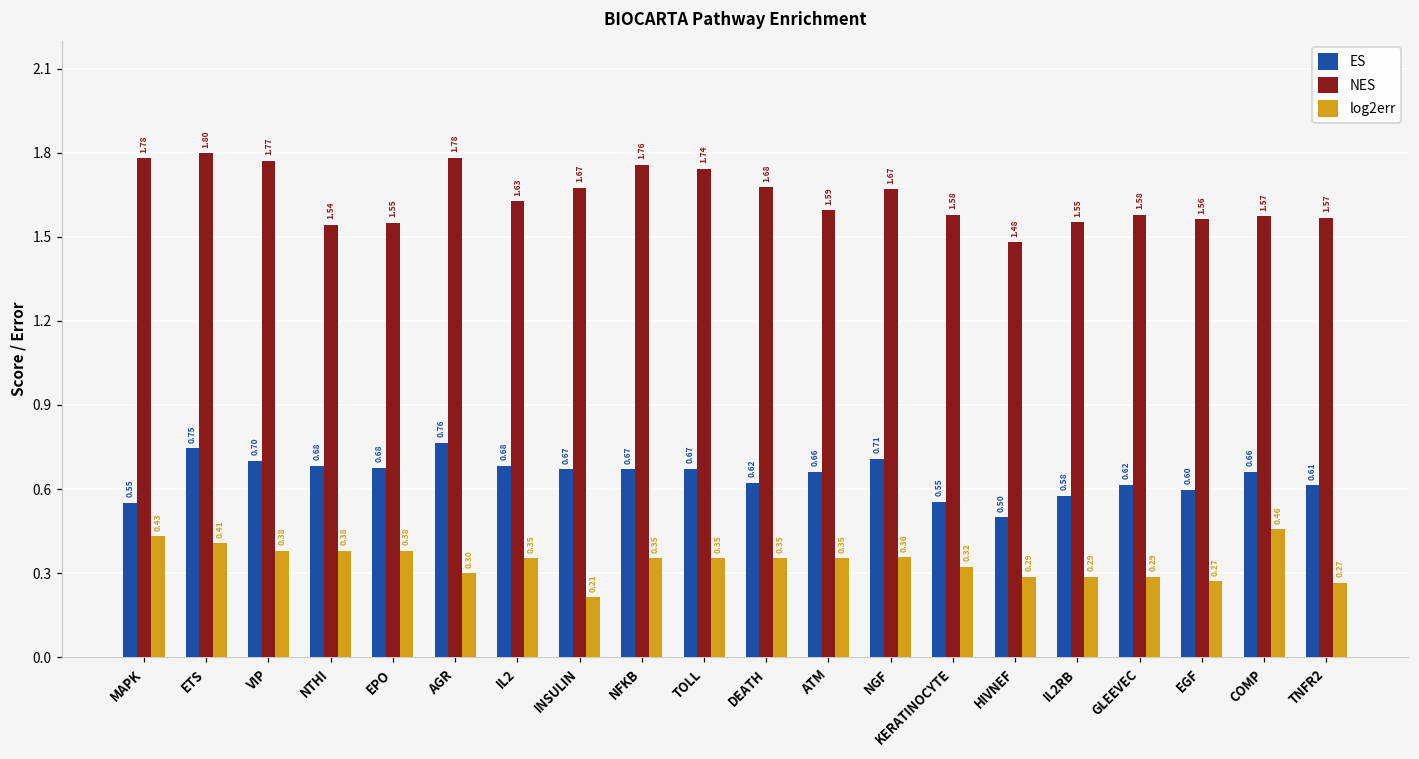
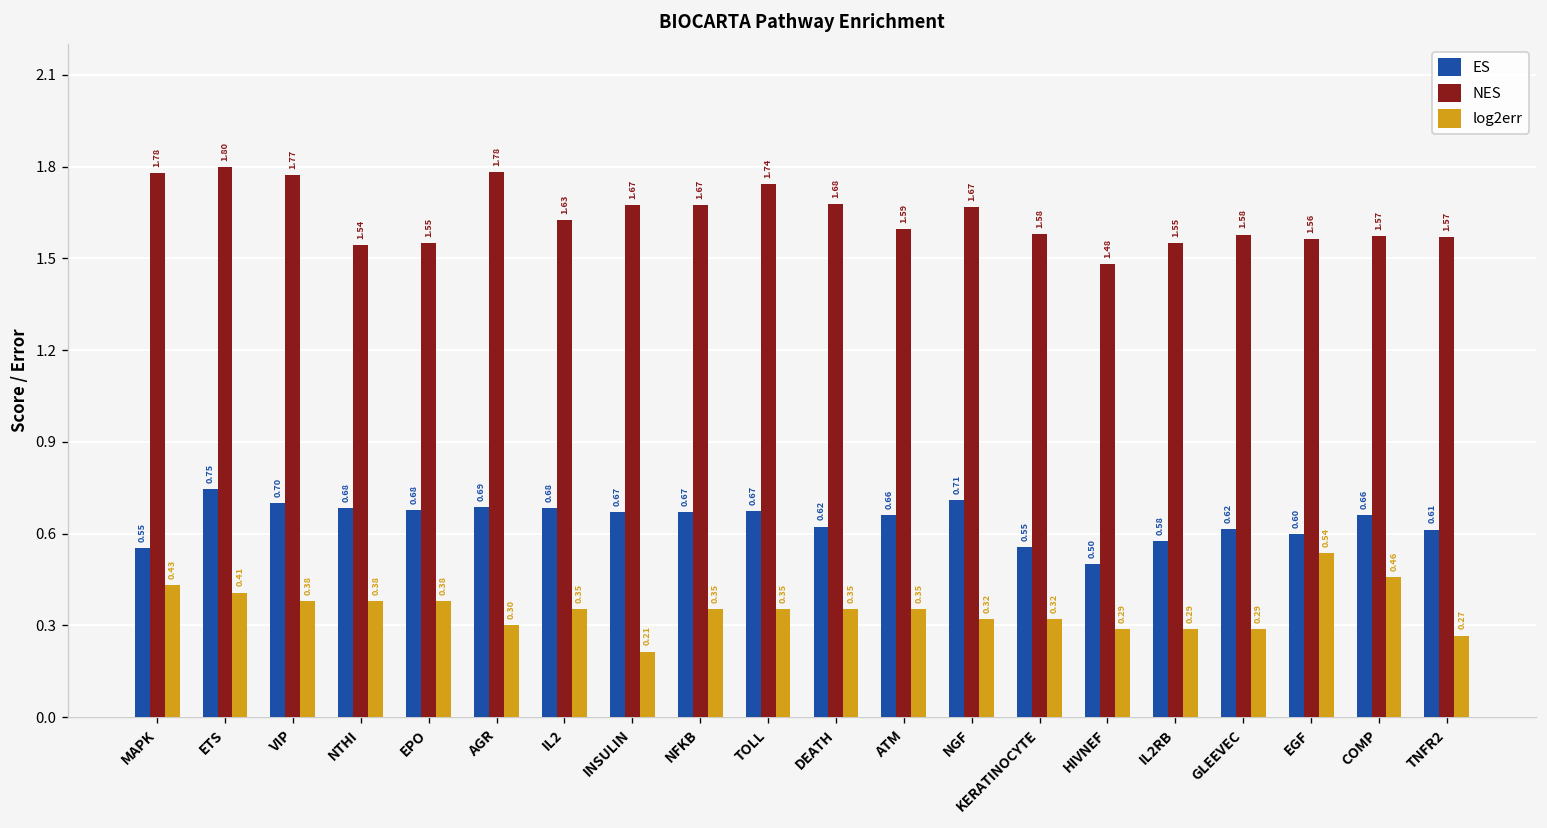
  {
    "ES": {
      "MAPK": 0.55,
      "ETS": 0.75,
      "VIP": 0.70,
      "NTHI": 0.68,
      "EPO": 0.68,
-     "AGR": 0.76,
+     "AGR": 0.69,
      "IL2": 0.68,
      "INSULIN": 0.67,
      "NFKB": 0.67,
      "TOLL": 0.67,
      "DEATH": 0.62,
      "ATM": 0.66,
      "NGF": 0.71,
      "KERATINOCYTE": 0.55,
      "HIVNEF": 0.50,
      "IL2RB": 0.58,
      "GLEEVEC": 0.62,
      "EGF": 0.60,
      "COMP": 0.66,
      "TNFR2": 0.61
    },
    "NES": {
      "MAPK": 1.78,
      "ETS": 1.80,
      "VIP": 1.77,
      "NTHI": 1.54,
      "EPO": 1.55,
      "AGR": 1.78,
      "IL2": 1.63,
      "INSULIN": 1.67,
-     "NFKB": 1.76,
+     "NFKB": 1.67,
      "TOLL": 1.74,
      "DEATH": 1.68,
      "ATM": 1.59,
      "NGF": 1.67,
      "KERATINOCYTE": 1.58,
      "HIVNEF": 1.48,
      "IL2RB": 1.55,
      "GLEEVEC": 1.58,
      "EGF": 1.56,
      "COMP": 1.57,
      "TNFR2": 1.57
    },
    "log2err": {
      "MAPK": 0.43,
      "ETS": 0.41,
      "VIP": 0.38,
      "NTHI": 0.38,
      "EPO": 0.38,
      "AGR": 0.30,
      "IL2": 0.35,
      "INSULIN": 0.21,
      "NFKB": 0.35,
      "TOLL": 0.35,
      "DEATH": 0.35,
      "ATM": 0.35,
-     "NGF": 0.36,
+     "NGF": 0.32,
      "KERATINOCYTE": 0.32,
      "HIVNEF": 0.29,
      "IL2RB": 0.29,
      "GLEEVEC": 0.29,
-     "EGF": 0.27,
+     "EGF": 0.54,
      "COMP": 0.46,
      "TNFR2": 0.27
    }
  }
